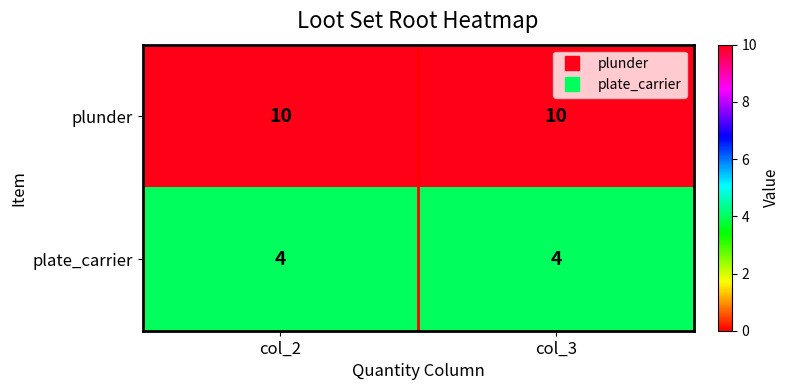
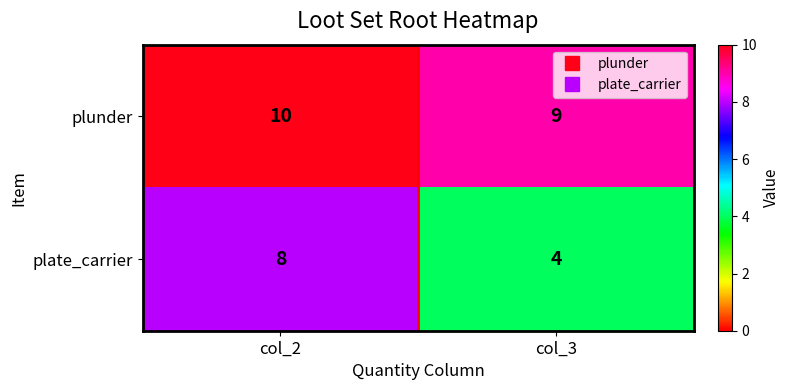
  {
    "plunder": {
      "col_2": 10,
-     "col_3": 10
+     "col_3": 9
    },
    "plate_carrier": {
-     "col_2": 4,
+     "col_2": 8,
      "col_3": 4
    }
  }
